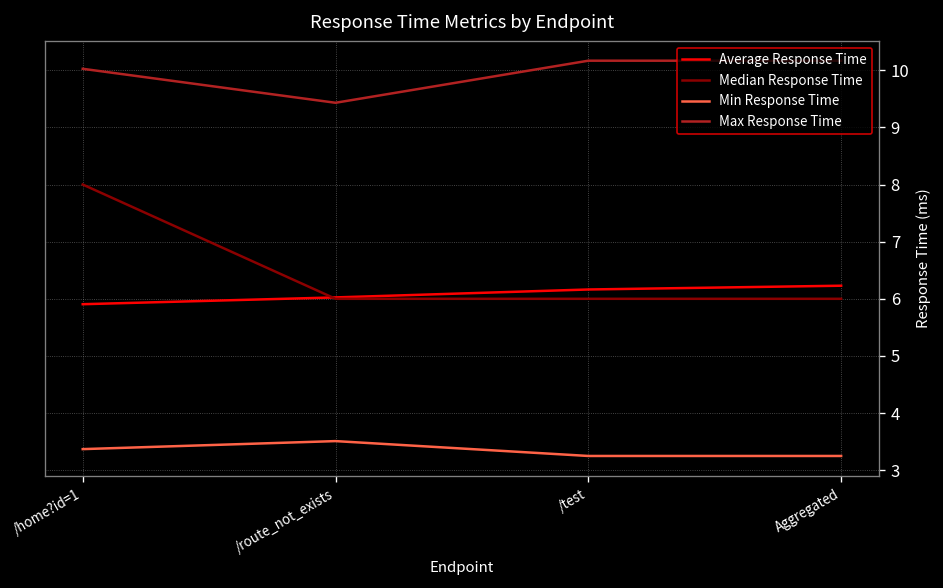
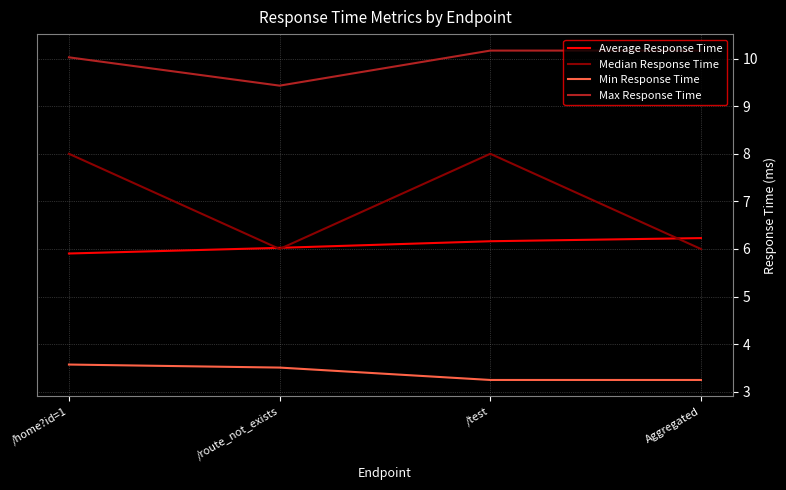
  {
    "Average Response Time": {
      "/home?id=1": 5.9,
      "/test": 6.2,
      "Aggregated": 6.2
    },
    "Median Response Time": {
      "/home?id=1": 8,
-     "/test": 6,
+     "/test": 8,
      "Aggregated": 6
    },
    "Min Response Time": {
-     "/home?id=1": 3.4,
+     "/home?id=1": 3.6,
      "/route_not_exists": 3.5,
      "/test": 3.2,
      "Aggregated": 3.2
    },
    "Max Response Time": {
      "/home?id=1": 10.0,
      "/route_not_exists": 9.4,
      "/test": 10.2
    }
  }
